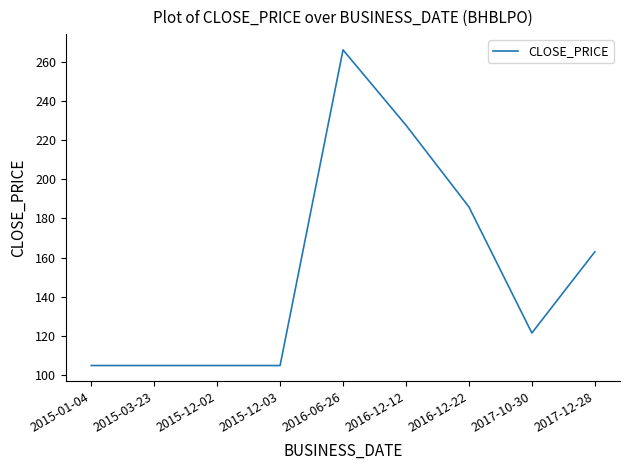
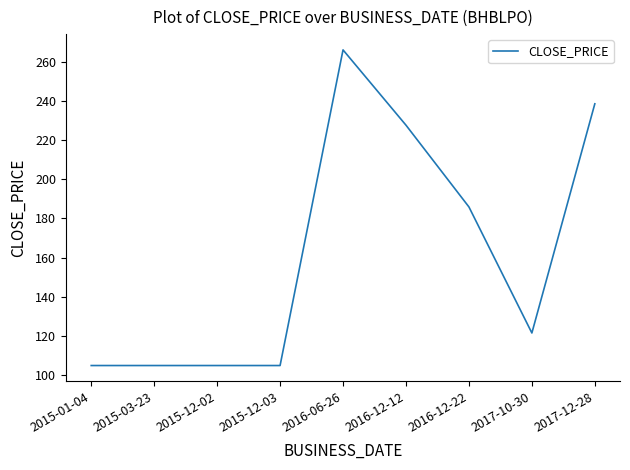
  {
    "2015-01-04": 105,
    "2015-03-23": 105,
    "2015-12-02": 105,
    "2015-12-03": 105,
    "2016-06-26": 266,
    "2016-12-12": 228,
    "2016-12-22": 186,
    "2017-10-30": 122,
-   "2017-12-28": 163
+   "2017-12-28": 239
  }
